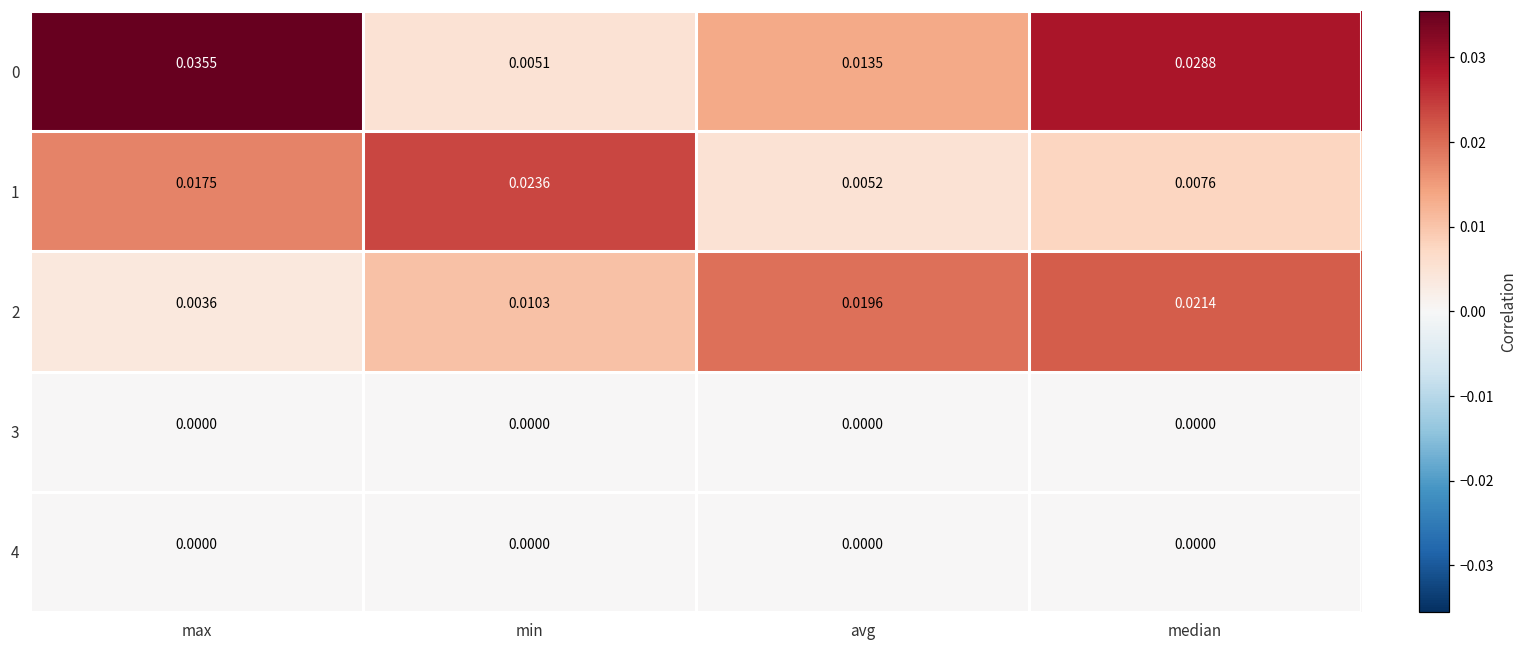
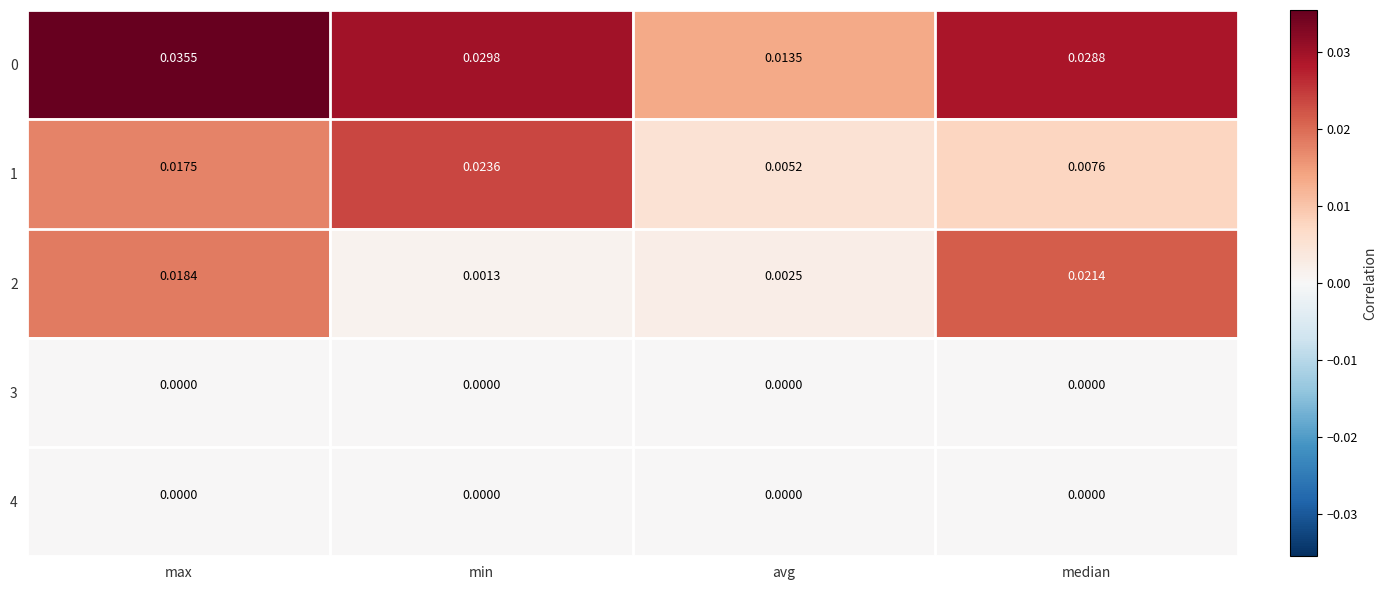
  {
    "0": {
      "max": 0.0355,
-     "min": 0.0051,
+     "min": 0.0298,
      "avg": 0.0135,
      "median": 0.0288
    },
    "1": {
      "max": 0.0175,
      "min": 0.0236,
      "avg": 0.0052,
      "median": 0.0076
    },
    "2": {
-     "max": 0.0036,
-     "min": 0.0103,
-     "avg": 0.0196,
+     "max": 0.0184,
+     "min": 0.0013,
+     "avg": 0.0025,
      "median": 0.0214
    },
    "3": {
      "max": 0.0000,
      "min": 0.0000,
      "avg": 0.0000,
      "median": 0.0000
    },
    "4": {
      "max": 0.0000,
      "min": 0.0000,
      "avg": 0.0000,
      "median": 0.0000
    }
  }
